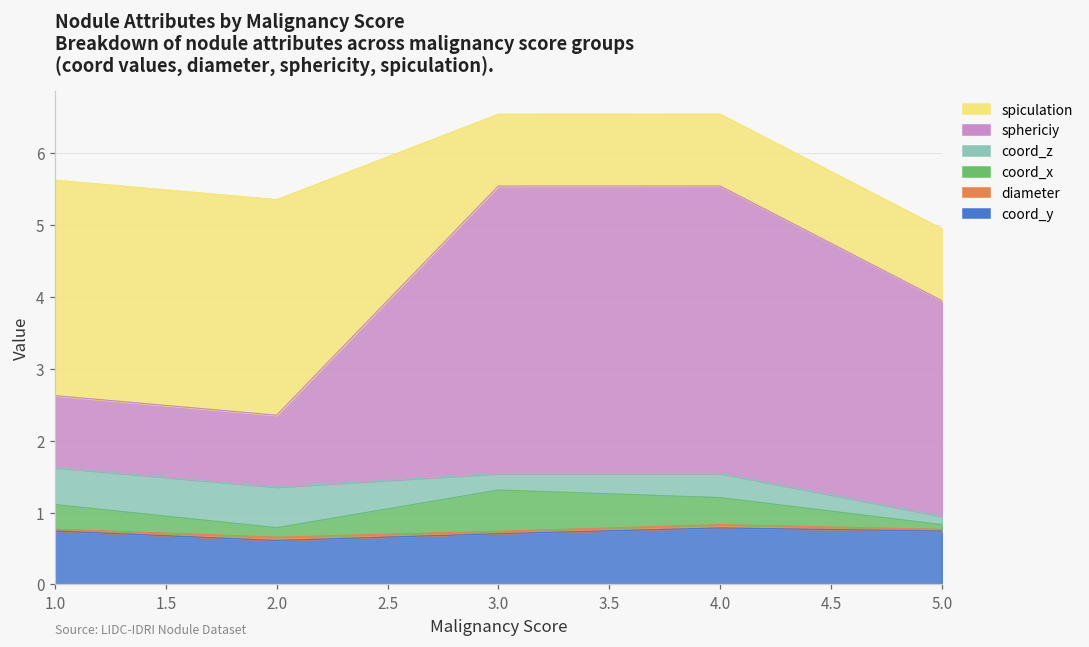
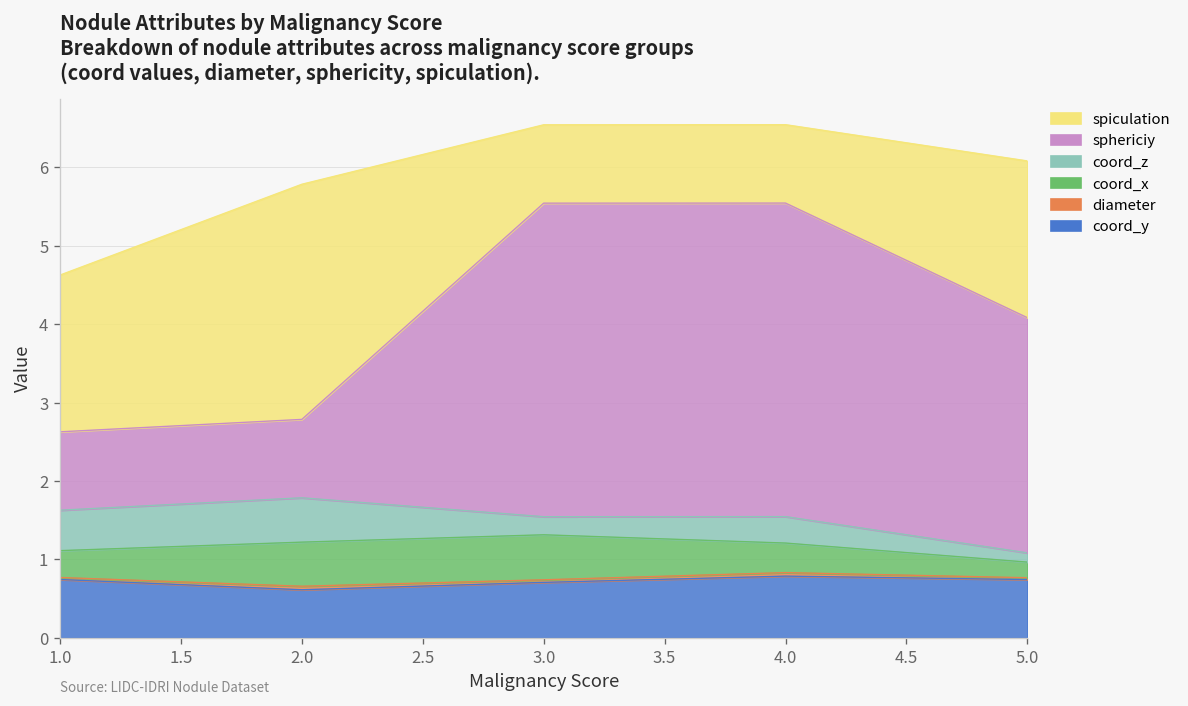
  {
    "coord_y": {
      "2.0": 0.6,
      "4.0": 0.8
    },
    "diameter": {
      "2.0": 0.0,
      "4.0": 0.0
    },
    "coord_x": {
      "1.0": 0.3,
-     "2.0": 0.1,
+     "2.0": 0.6,
      "3.0": 0.6,
      "4.0": 0.4,
-     "5.0": 0.1
+     "5.0": 0.2
    },
    "coord_z": {
      "1.0": 0.5,
      "2.0": 0.6,
      "3.0": 0.2,
      "4.0": 0.3,
      "5.0": 0.1
    },
    "sphericiy": {
      "1.0": 1.0,
      "2.0": 1.0,
      "3.0": 4.0,
      "4.0": 4.0,
      "5.0": 3.0
    },
    "spiculation": {
-     "1.0": 3,
+     "1.0": 2,
      "2.0": 3,
      "3.0": 1,
      "4.0": 1,
-     "5.0": 1
+     "5.0": 2
    }
  }
